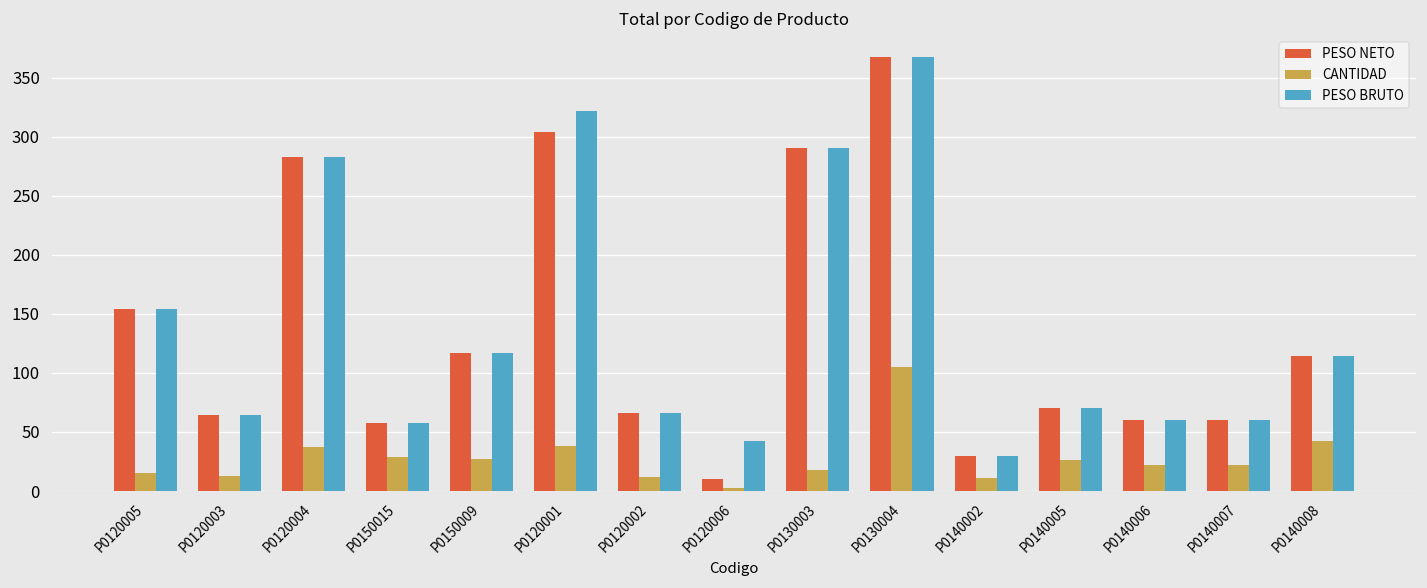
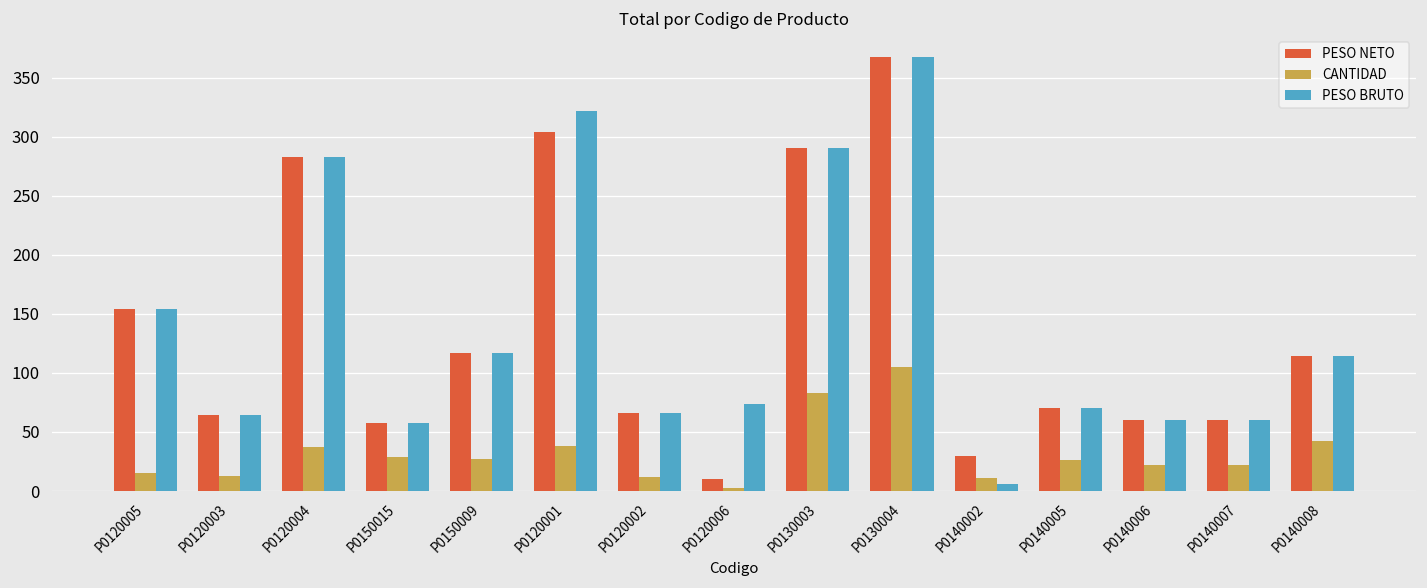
  {
    "PESO NETO": {
      "P0120005": 150,
      "P0120003": 60,
      "P0120004": 280,
      "P0150015": 60,
      "P0150009": 120,
      "P0120001": 300,
      "P0120002": 70,
      "P0120006": 10,
      "P0130003": 290,
      "P0130004": 370,
      "P0140002": 30,
      "P0140005": 70,
      "P0140006": 60,
      "P0140007": 60,
      "P0140008": 110
    },
    "CANTIDAD": {
      "P0120005": 20,
      "P0120003": 10,
      "P0120004": 40,
      "P0150015": 30,
      "P0150009": 30,
      "P0120001": 40,
      "P0120002": 10,
      "P0120006": 0,
-     "P0130003": 20,
+     "P0130003": 80,
      "P0130004": 110,
      "P0140002": 10,
      "P0140005": 30,
      "P0140006": 20,
      "P0140007": 20,
      "P0140008": 40
    },
    "PESO BRUTO": {
      "P0120005": 150,
      "P0120003": 60,
      "P0120004": 280,
      "P0150015": 60,
      "P0150009": 120,
      "P0120001": 320,
      "P0120002": 70,
-     "P0120006": 40,
+     "P0120006": 70,
      "P0130003": 290,
      "P0130004": 370,
-     "P0140002": 30,
+     "P0140002": 10,
      "P0140005": 70,
      "P0140006": 60,
      "P0140007": 60,
      "P0140008": 110
    }
  }
